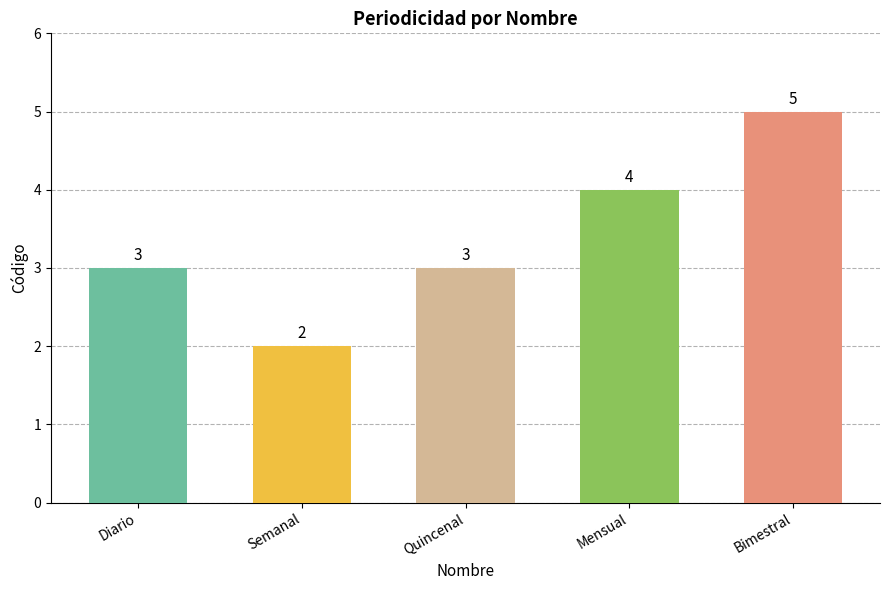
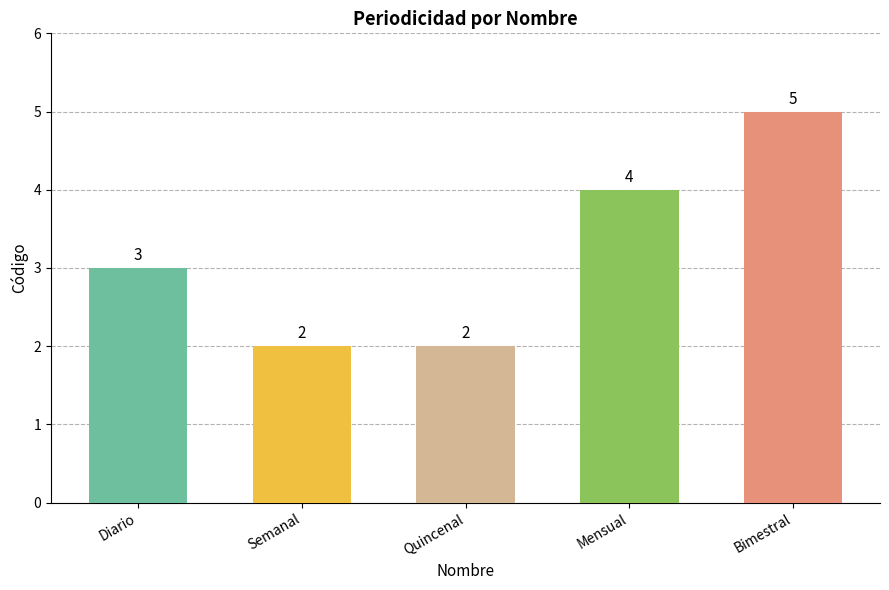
  {
    "Diario": 3,
    "Semanal": 2,
-   "Quincenal": 3,
+   "Quincenal": 2,
    "Mensual": 4,
    "Bimestral": 5
  }
